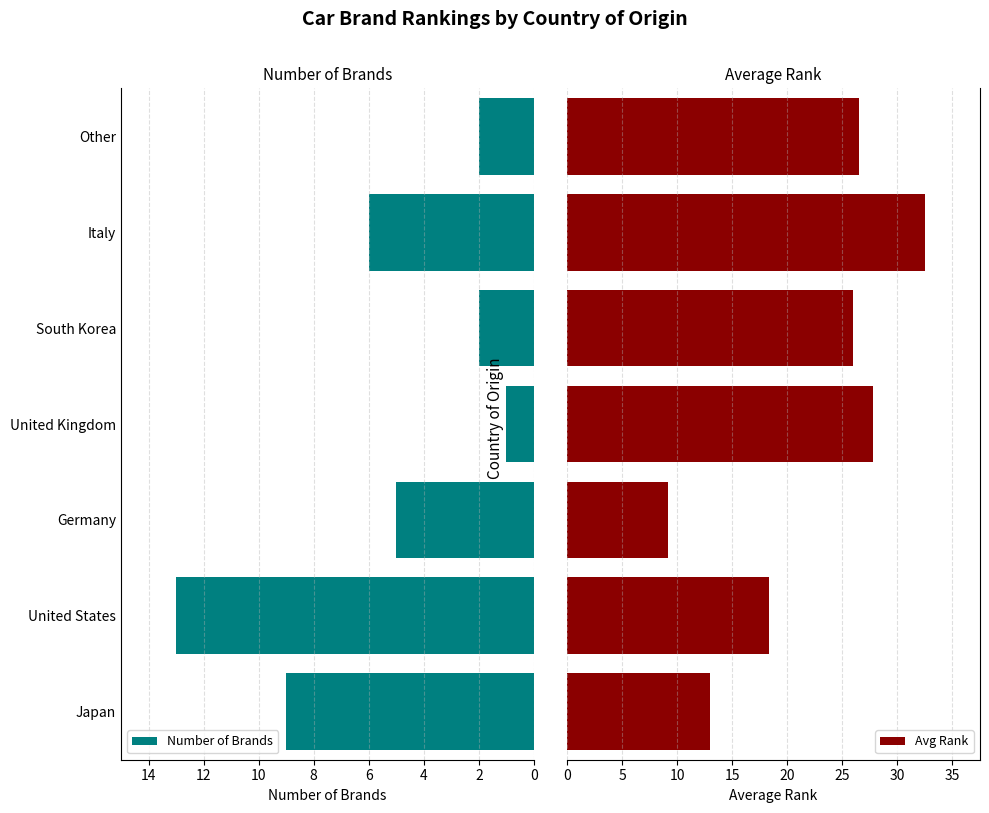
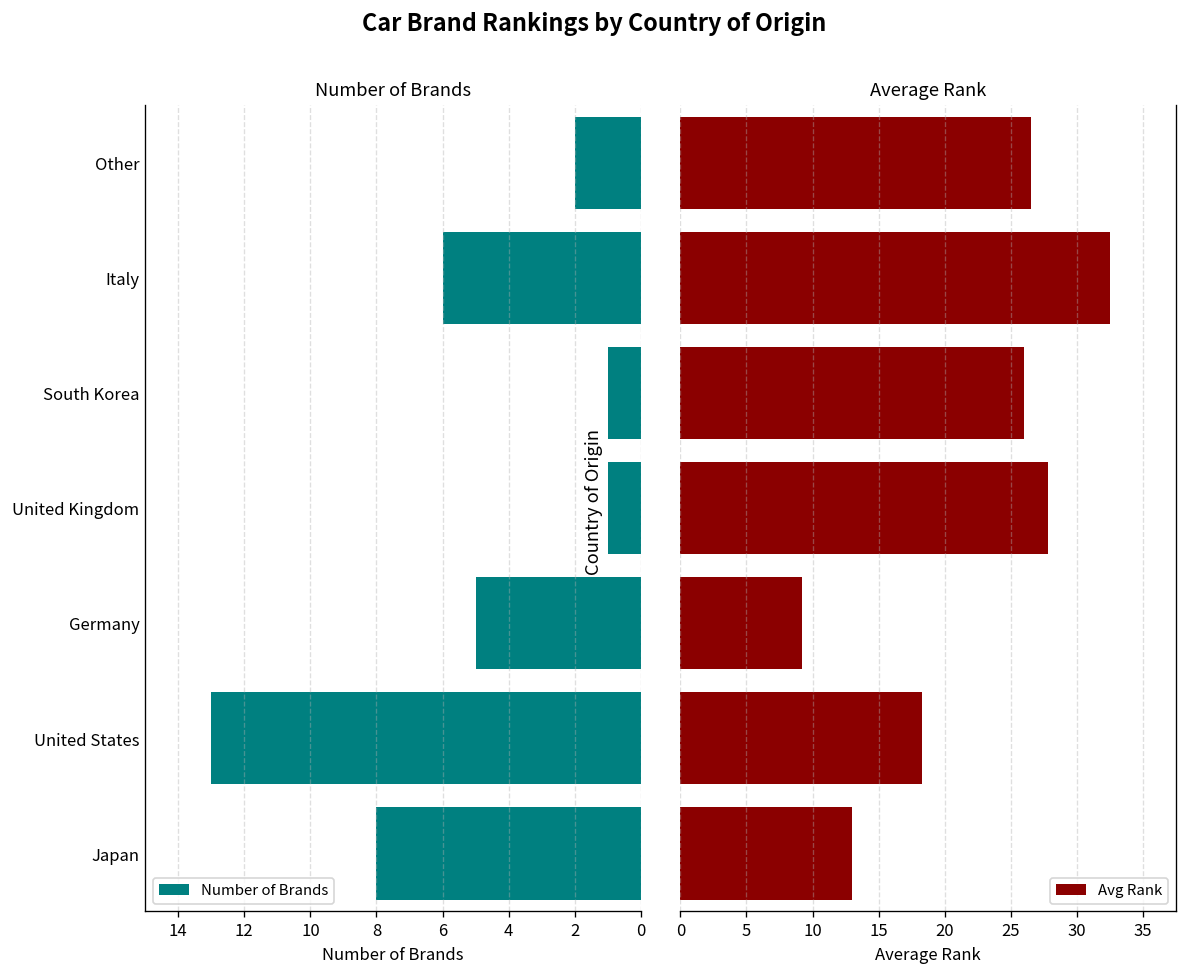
  {
    "Number of Brands": {
      "Other": 2,
      "Italy": 6,
-     "South Korea": 2,
+     "South Korea": 1,
      "United Kingdom": 1,
      "Germany": 5,
      "United States": 13,
-     "Japan": 9
+     "Japan": 8
    }
  }
